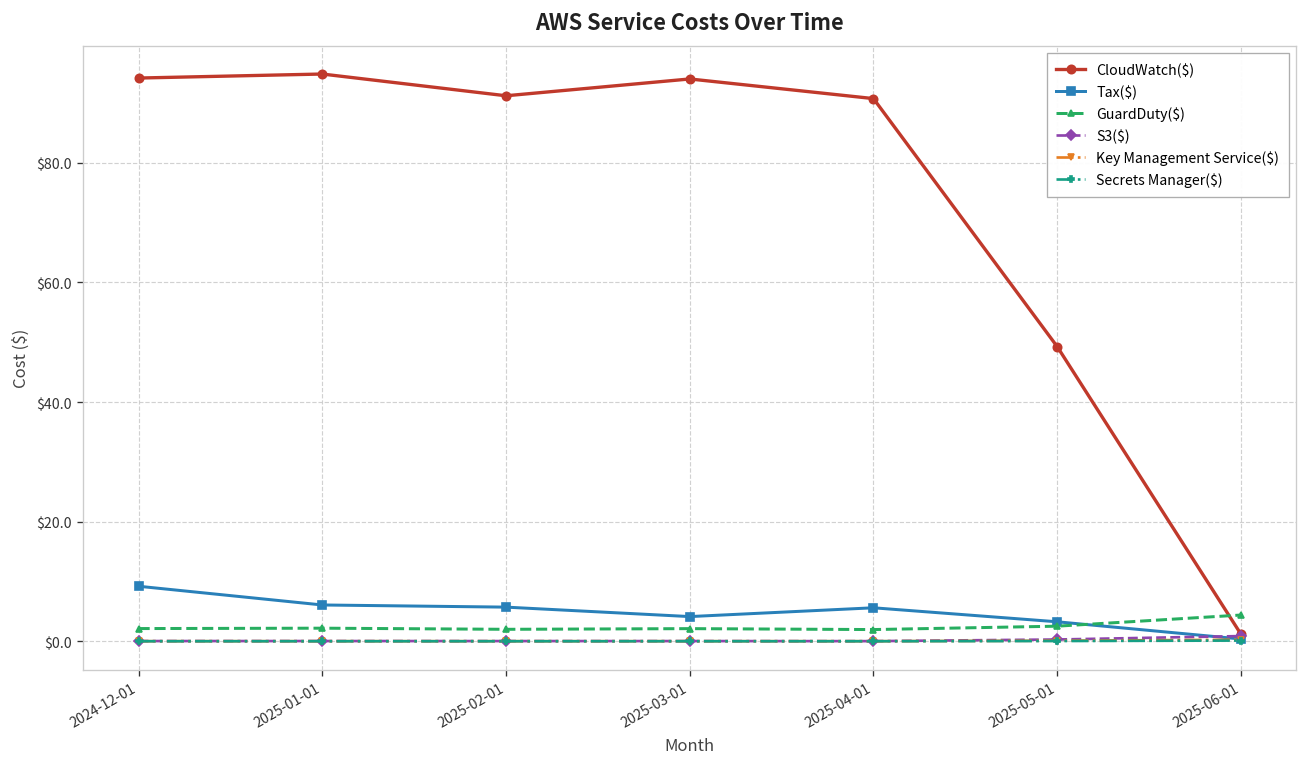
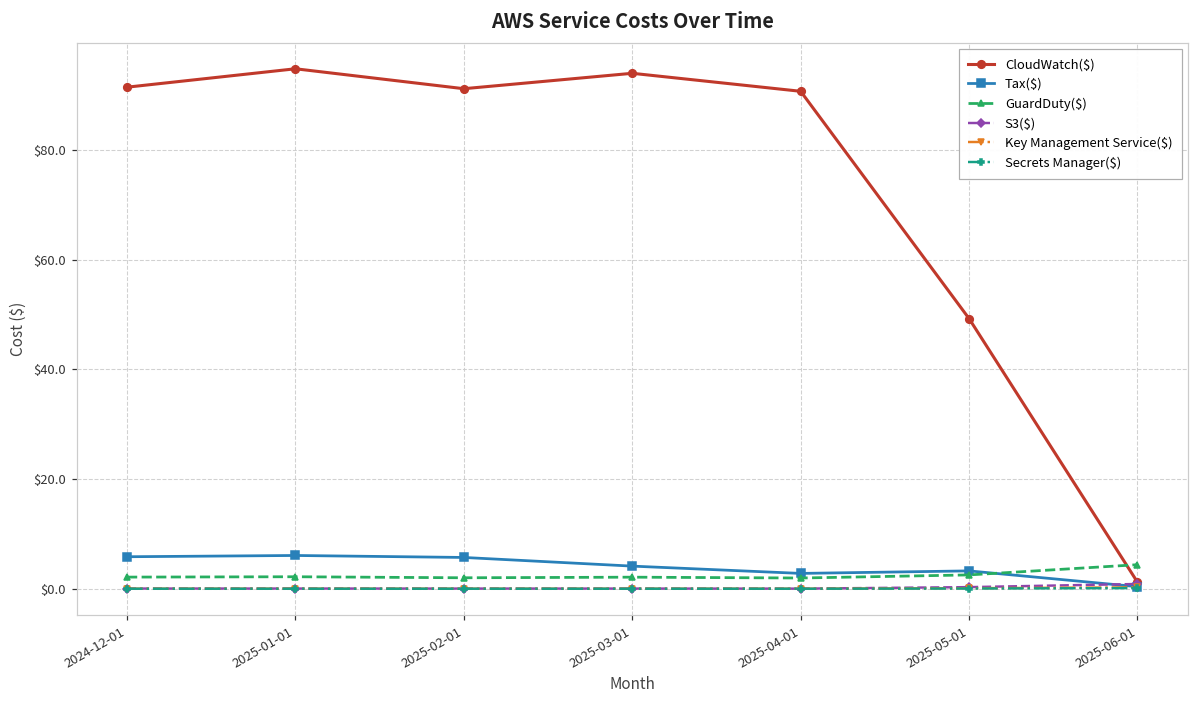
  {
    "CloudWatch($)": {
-     "2024-12-01": "$94",
+     "2024-12-01": "$91",
      "2025-01-01": "$95",
      "2025-02-01": "$91",
      "2025-03-01": "$94",
      "2025-04-01": "$91",
      "2025-05-01": "$49"
    },
    "Tax($)": {
-     "2024-12-01": "$9",
+     "2024-12-01": "$6",
      "2025-01-01": "$6",
      "2025-02-01": "$6",
      "2025-03-01": "$4",
-     "2025-04-01": "$6",
+     "2025-04-01": "$3",
      "2025-05-01": "$3"
    }
  }
